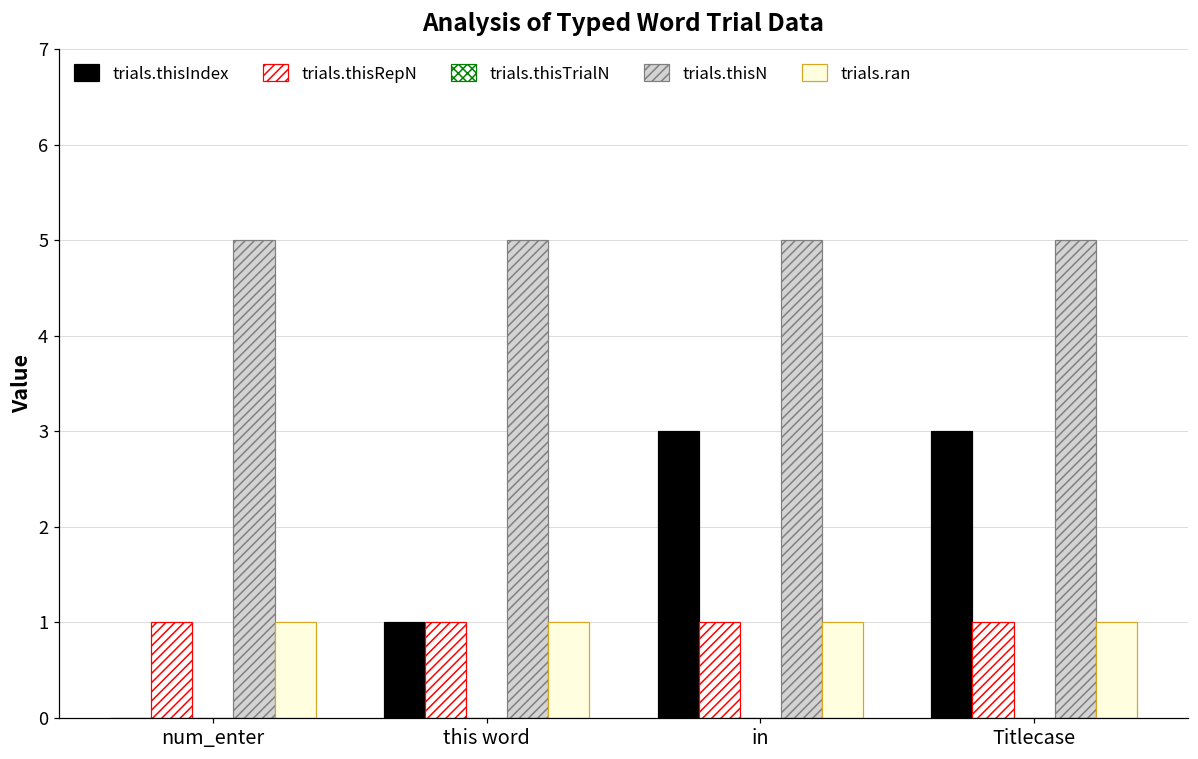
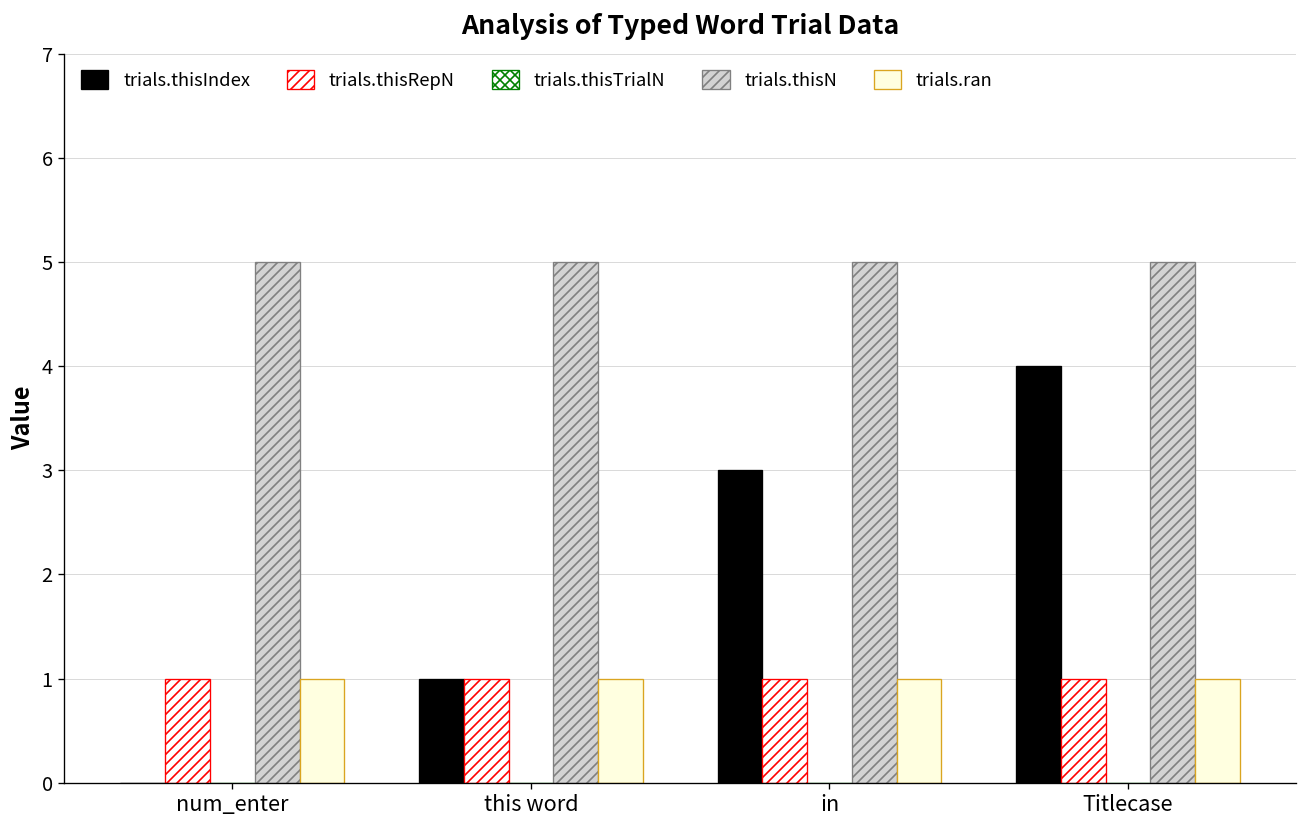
  {
    "trials.thisIndex": {
      "num_enter": 0,
      "this word": 1,
      "in": 3,
-     "Titlecase": 3
+     "Titlecase": 4
    },
    "trials.thisN": {
      "num_enter": 5,
      "this word": 5,
      "in": 5,
      "Titlecase": 5
    }
  }
